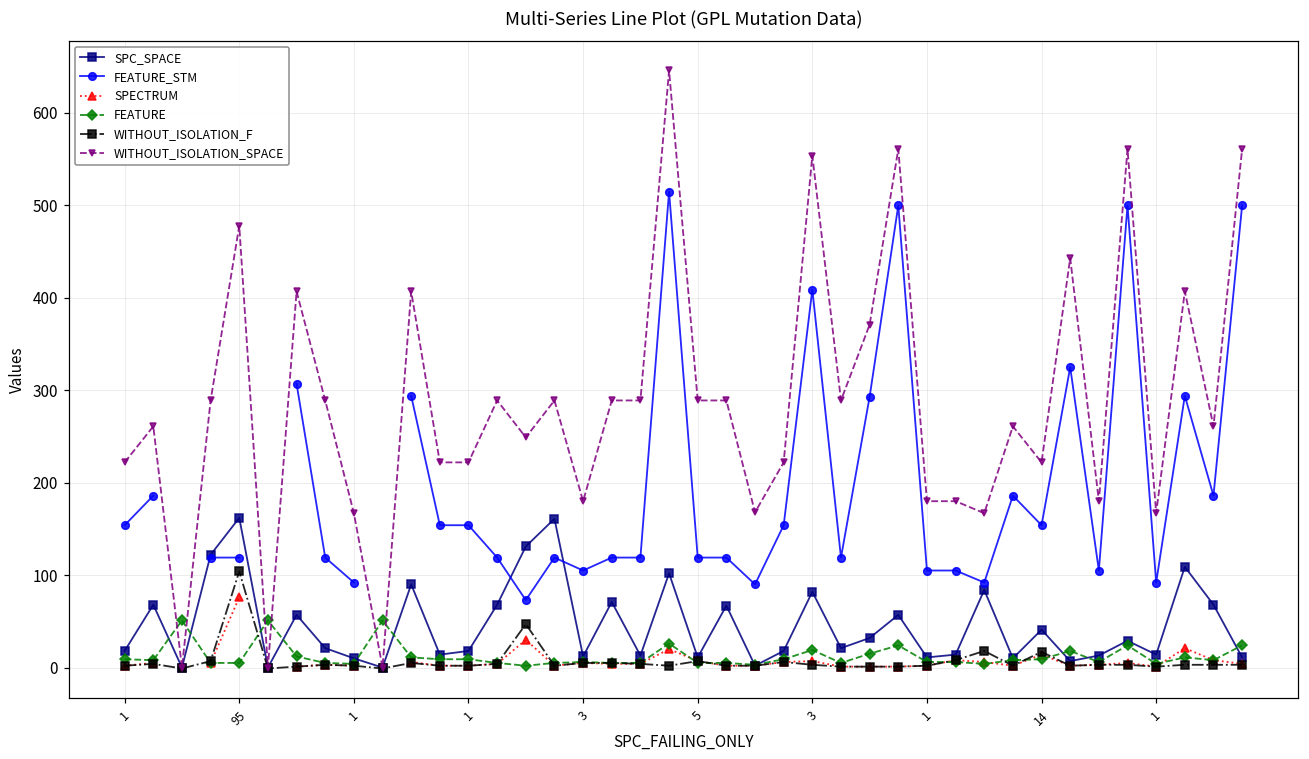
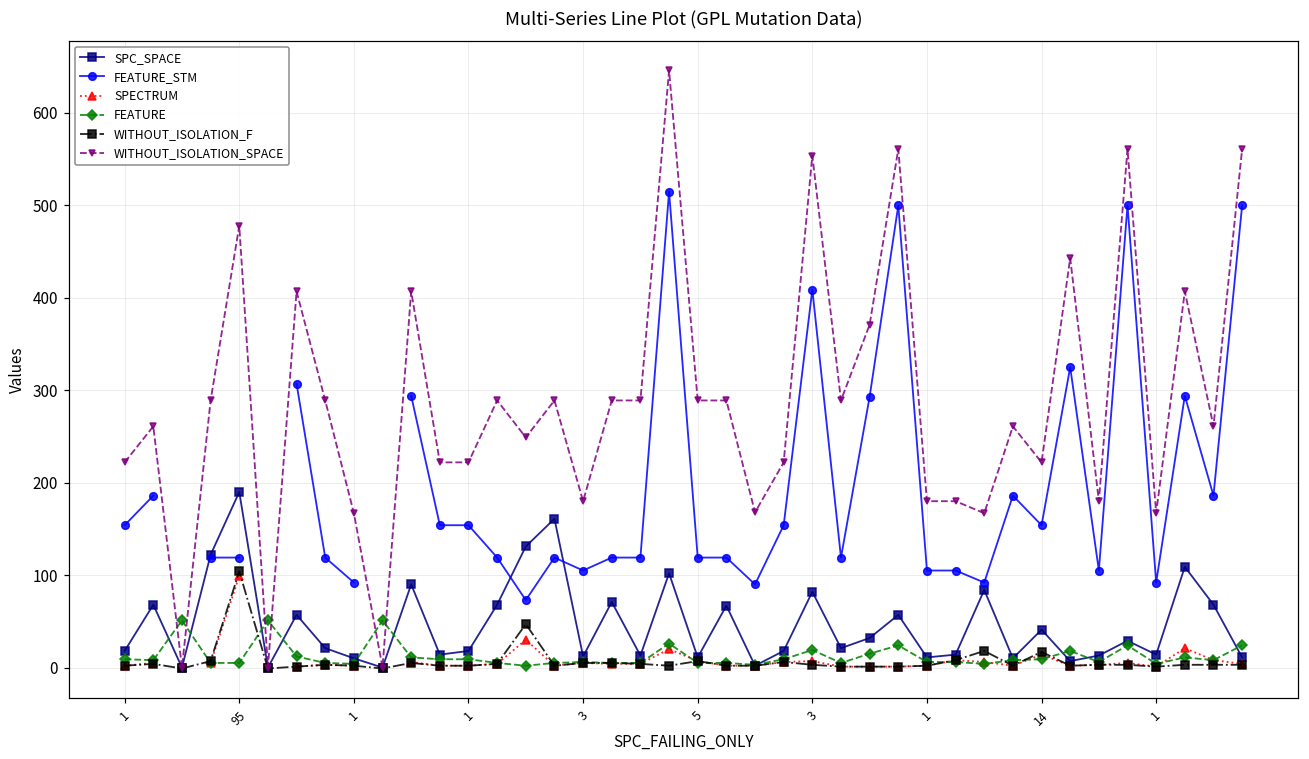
  {
    "SPC_SPACE": {
-     "95": 160
+     "95": 190
    },
    "FEATURE_STM": {
      "95": 120,
      "5": 120
    },
    "SPECTRUM": {
-     "95": 80
+     "95": 100
    },
    "FEATURE": {
      "95": 10
    },
    "WITHOUT_ISOLATION_F": {
      "95": 100
    },
    "WITHOUT_ISOLATION_SPACE": {
      "95": 480
    }
  }
